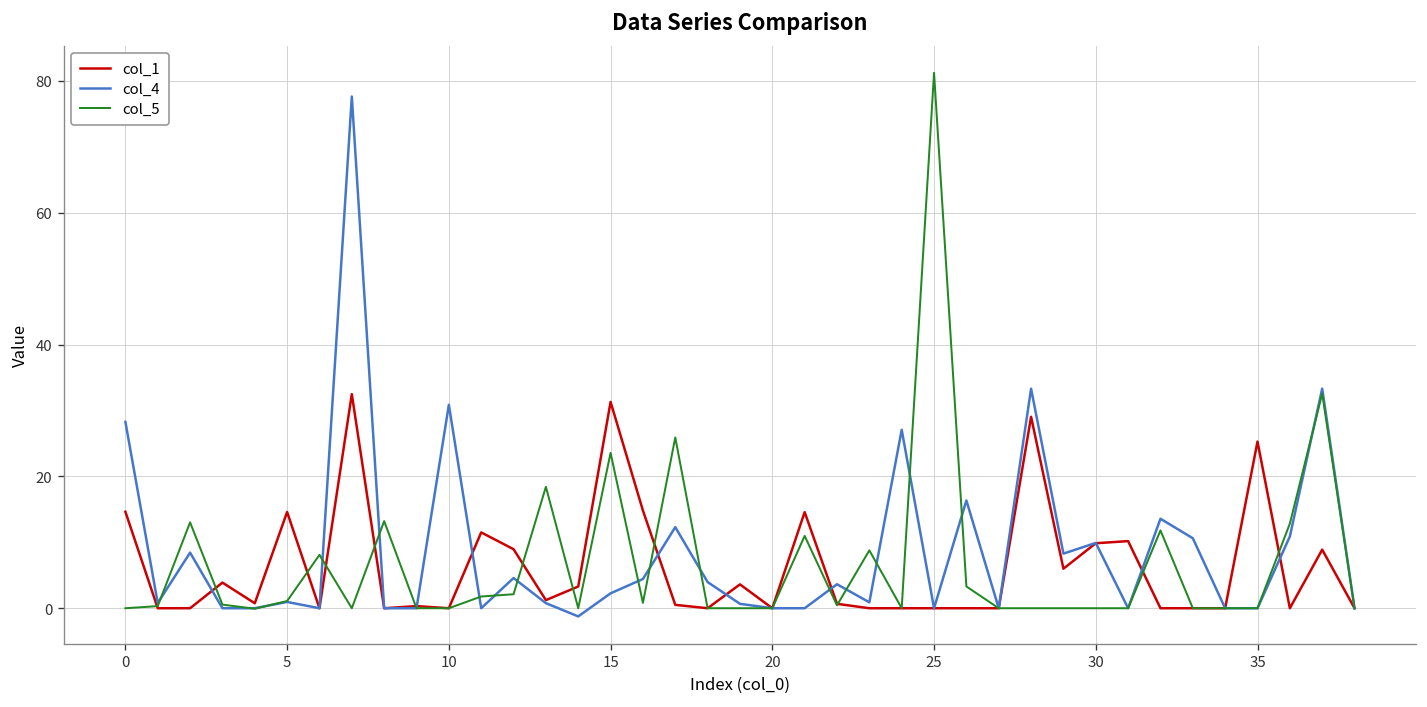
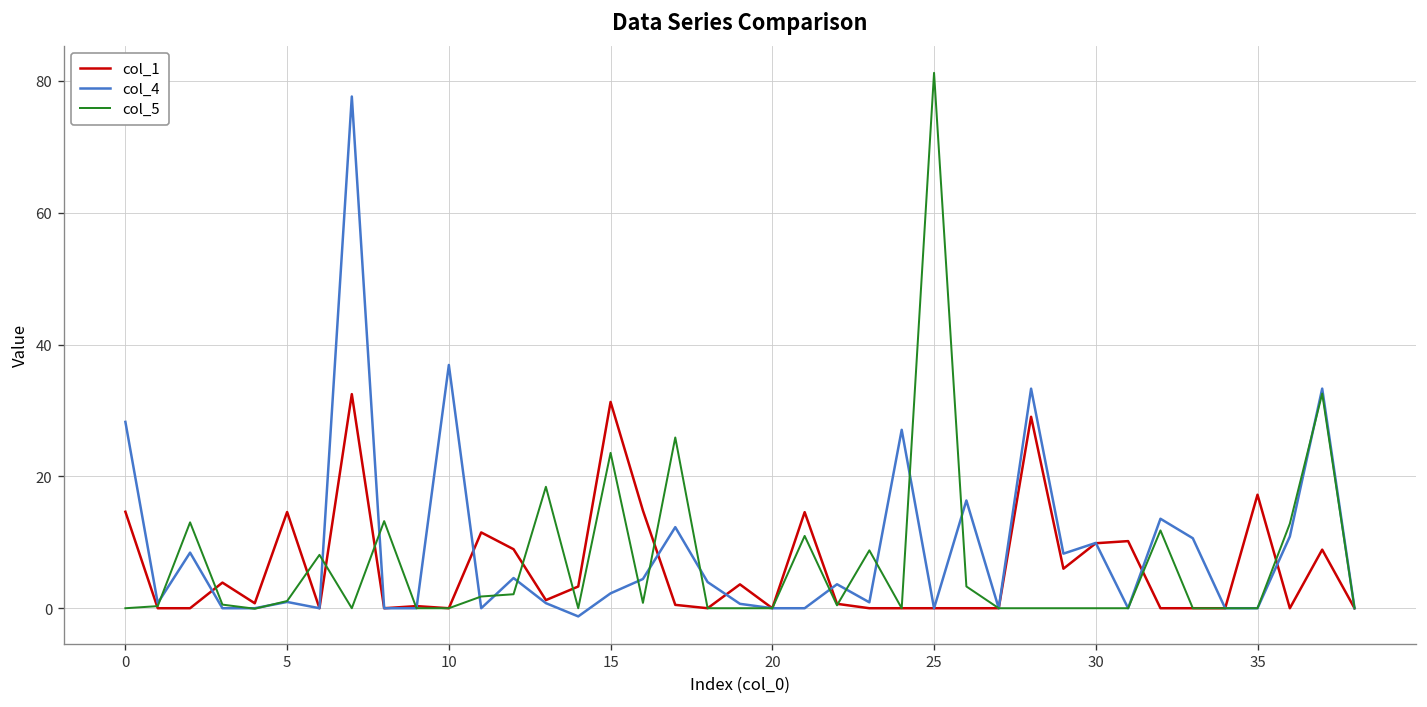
  {
    "col_1": {
      "0": 15,
      "5": 15,
      "15": 31,
-     "35": 25
+     "35": 17
    },
    "col_4": {
      "0": 28,
-     "10": 31,
+     "10": 37,
      "15": 2
    },
    "col_5": {
      "0": 0,
      "15": 24,
      "25": 81,
      "30": 0
    }
  }
